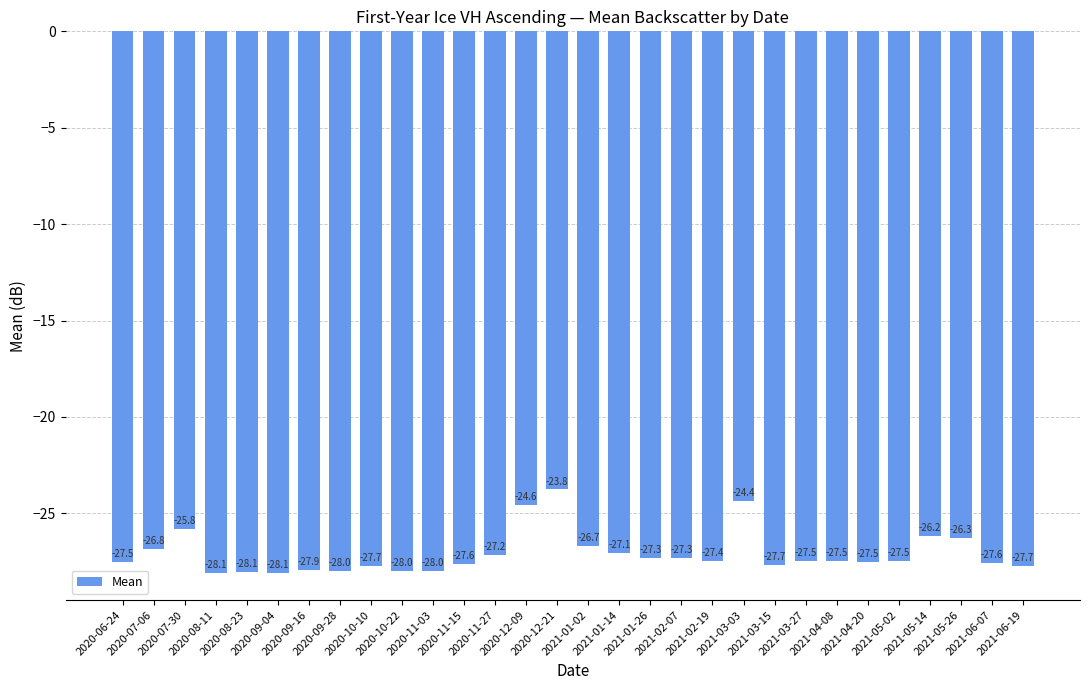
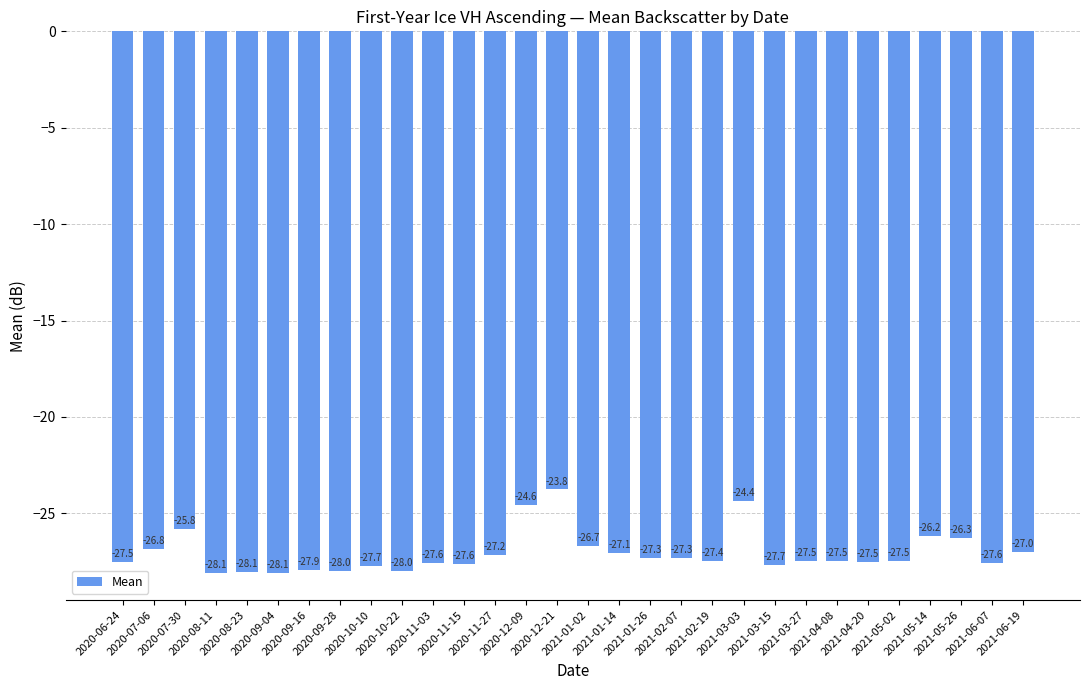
  {
    "2020-06-24": -27.5,
    "2020-07-06": -26.8,
    "2020-07-30": -25.8,
    "2020-08-11": -28.1,
    "2020-08-23": -28.1,
    "2020-09-04": -28.1,
    "2020-09-16": -27.9,
    "2020-09-28": -28.0,
    "2020-10-10": -27.7,
    "2020-10-22": -28.0,
-   "2020-11-03": -28.0,
+   "2020-11-03": -27.6,
    "2020-11-15": -27.6,
    "2020-11-27": -27.2,
    "2020-12-09": -24.6,
    "2020-12-21": -23.8,
    "2021-01-02": -26.7,
    "2021-01-14": -27.1,
    "2021-01-26": -27.3,
    "2021-02-07": -27.3,
    "2021-02-19": -27.4,
    "2021-03-03": -24.4,
    "2021-03-15": -27.7,
    "2021-03-27": -27.5,
    "2021-04-08": -27.5,
    "2021-04-20": -27.5,
    "2021-05-02": -27.5,
    "2021-05-14": -26.2,
    "2021-05-26": -26.3,
    "2021-06-07": -27.6,
-   "2021-06-19": -27.7
+   "2021-06-19": -27.0
  }
